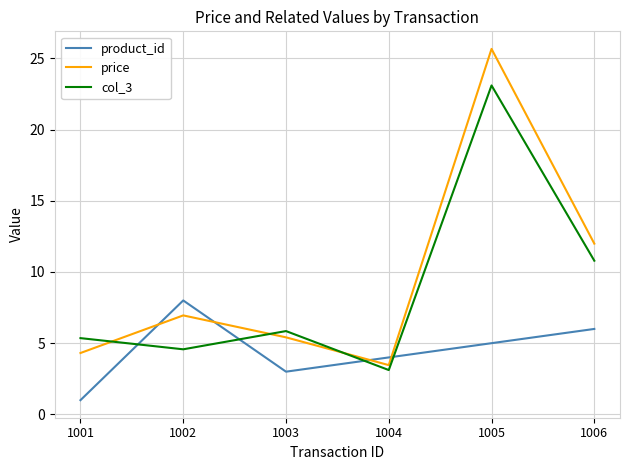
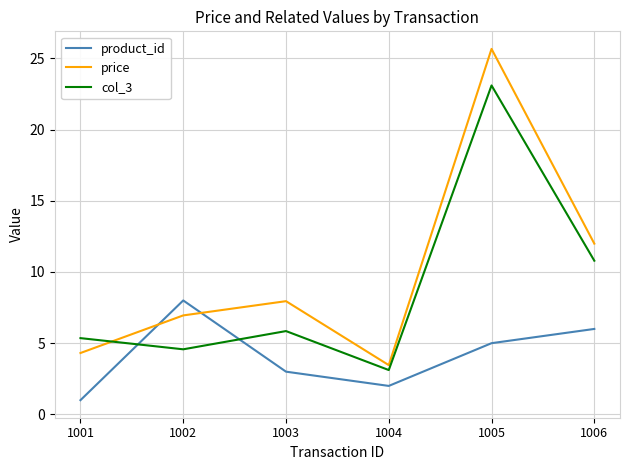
  {
    "product_id": {
      "1001": 1,
      "1002": 8,
      "1003": 3,
-     "1004": 4,
+     "1004": 2,
      "1005": 5,
      "1006": 6
    },
    "price": {
      "1001": 4.3,
      "1002": 7.0,
-     "1003": 5.4,
+     "1003": 8.0,
      "1004": 3.5,
      "1005": 25.7,
      "1006": 12.0
    },
    "col_3": {
      "1001": 5.4,
      "1002": 4.6,
      "1003": 5.9,
      "1004": 3.1,
      "1005": 23.1,
      "1006": 10.8
    }
  }
